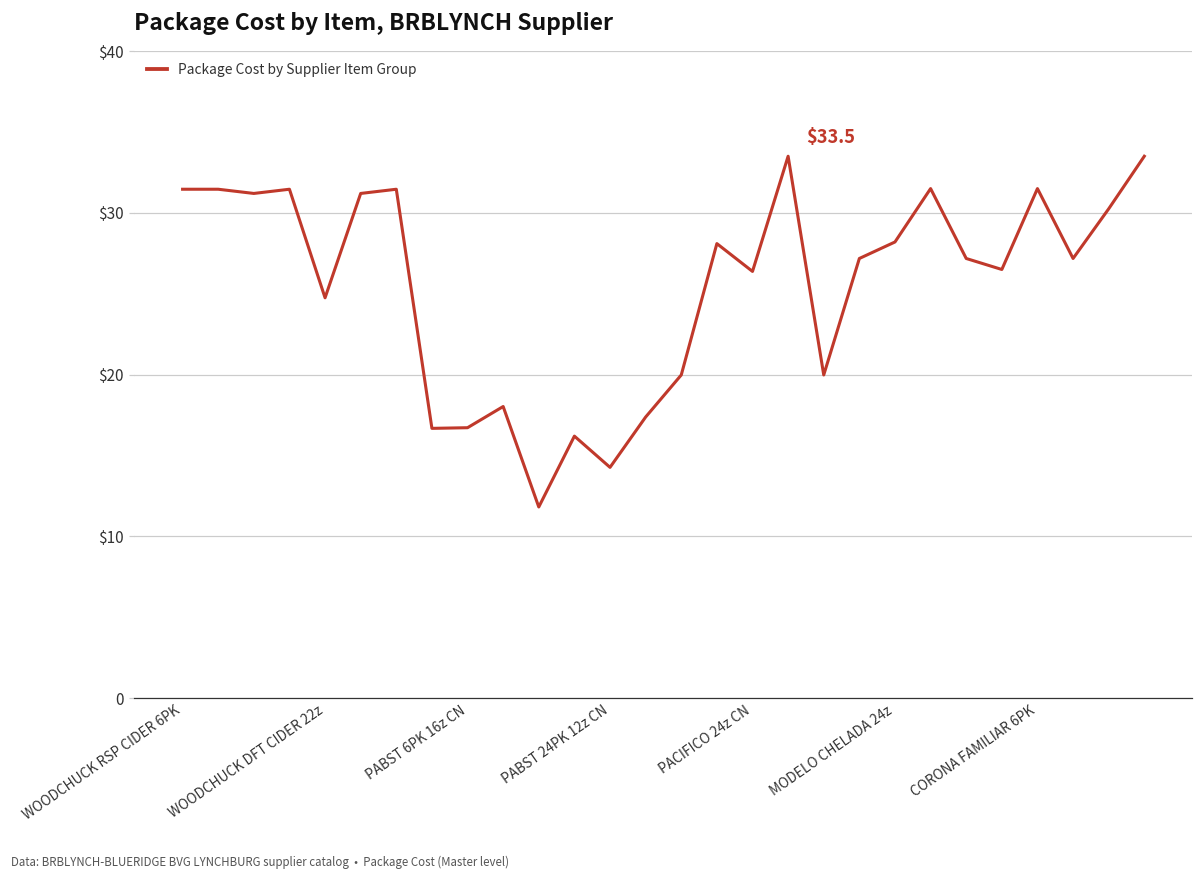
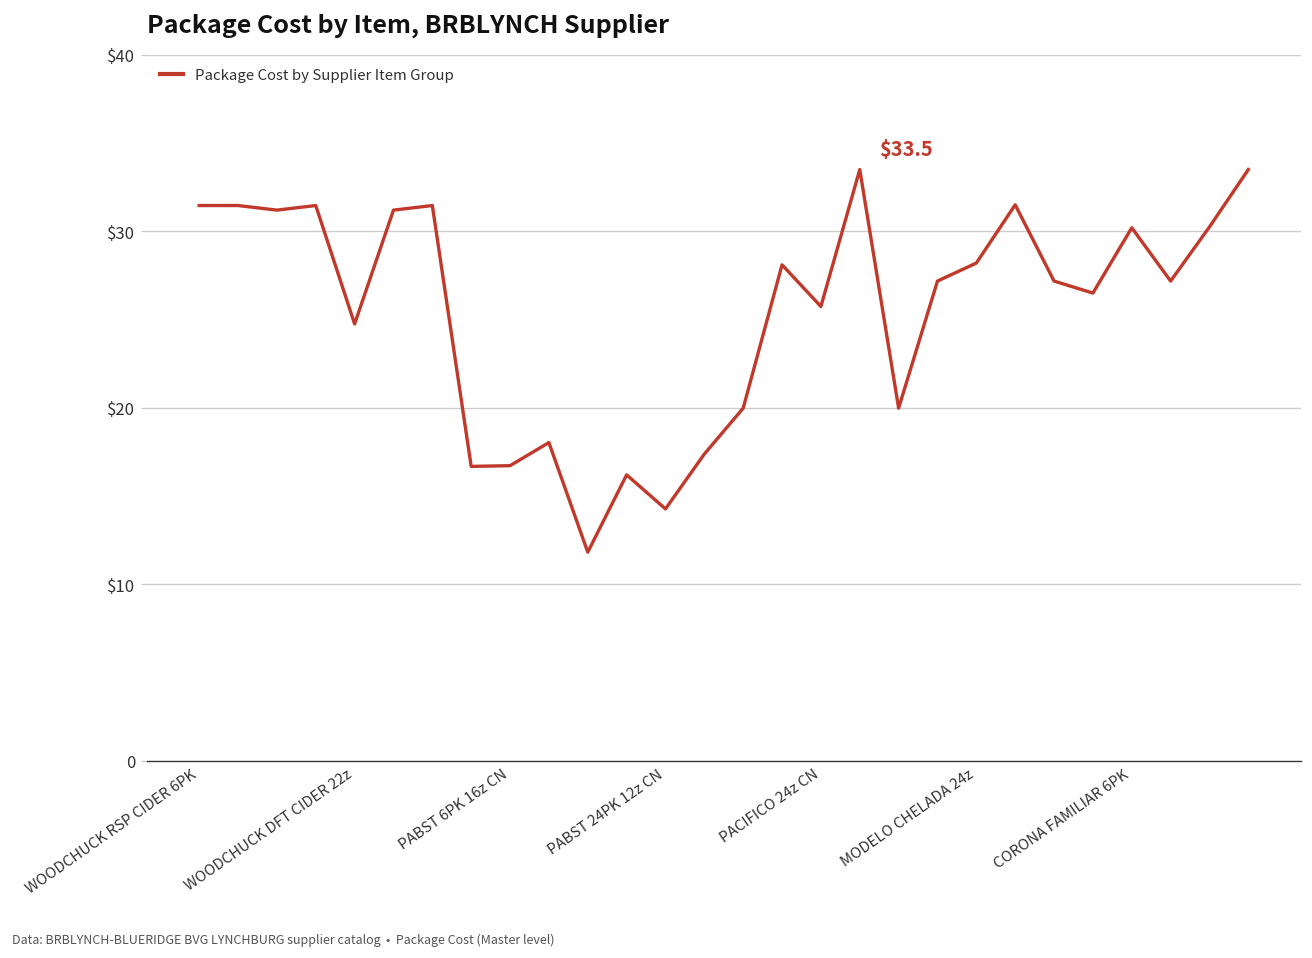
  {
    "WOODCHUCK RSP CIDER 6PK": "$31.5",
    "WOODCHUCK DFT CIDER 22z": "$24.8",
    "PABST 6PK 16z CN": "$16.7",
    "PABST 24PK 12z CN": "$14.3",
-   "PACIFICO 24z CN": "$26.4",
+   "PACIFICO 24z CN": "$25.7",
    "MODELO CHELADA 24z": "$28.2",
-   "CORONA FAMILIAR 6PK": "$31.5"
+   "CORONA FAMILIAR 6PK": "$30.2"
  }
